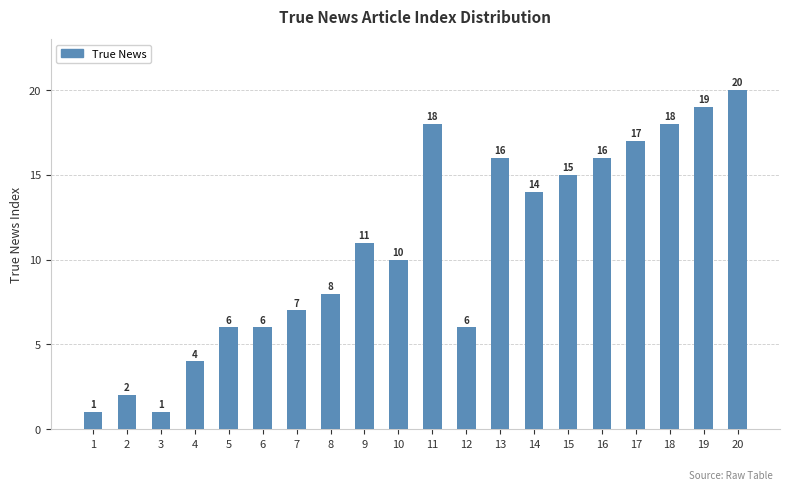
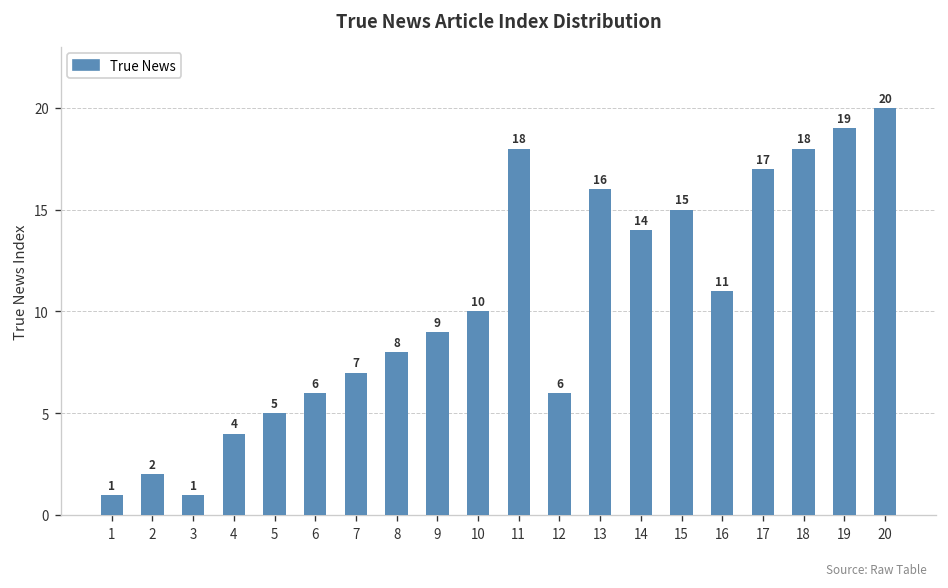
  {
    "1": 1,
    "2": 2,
    "3": 1,
    "4": 4,
-   "5": 6,
+   "5": 5,
    "6": 6,
    "7": 7,
    "8": 8,
-   "9": 11,
+   "9": 9,
    "10": 10,
    "11": 18,
    "12": 6,
    "13": 16,
    "14": 14,
    "15": 15,
-   "16": 16,
+   "16": 11,
    "17": 17,
    "18": 18,
    "19": 19,
    "20": 20
  }
